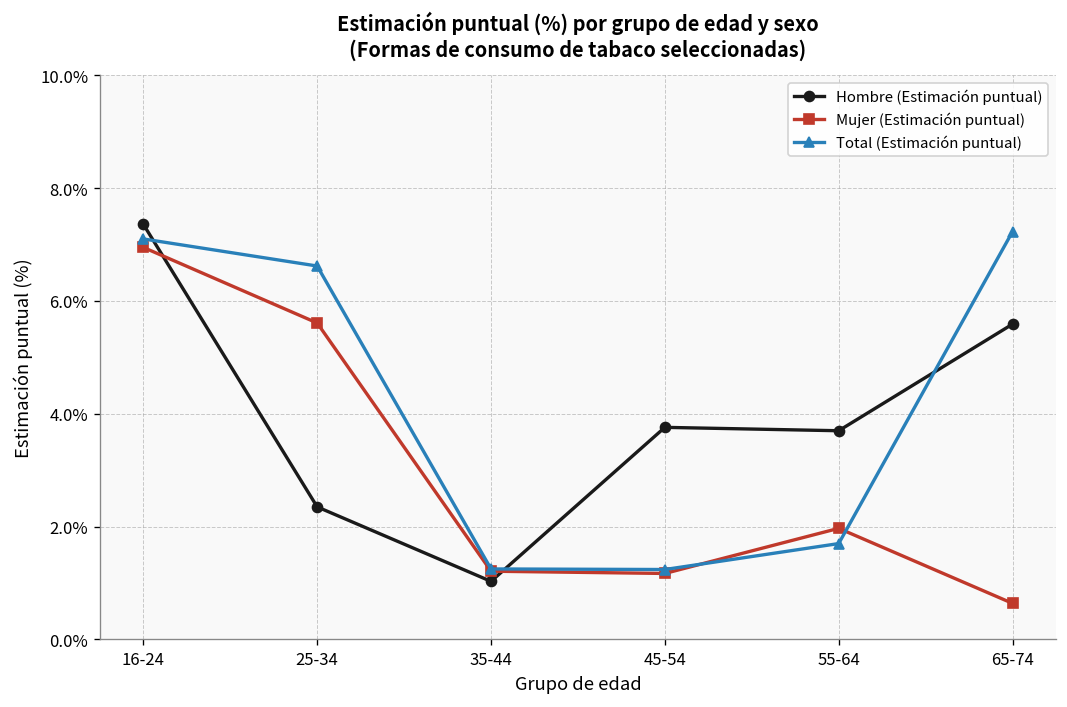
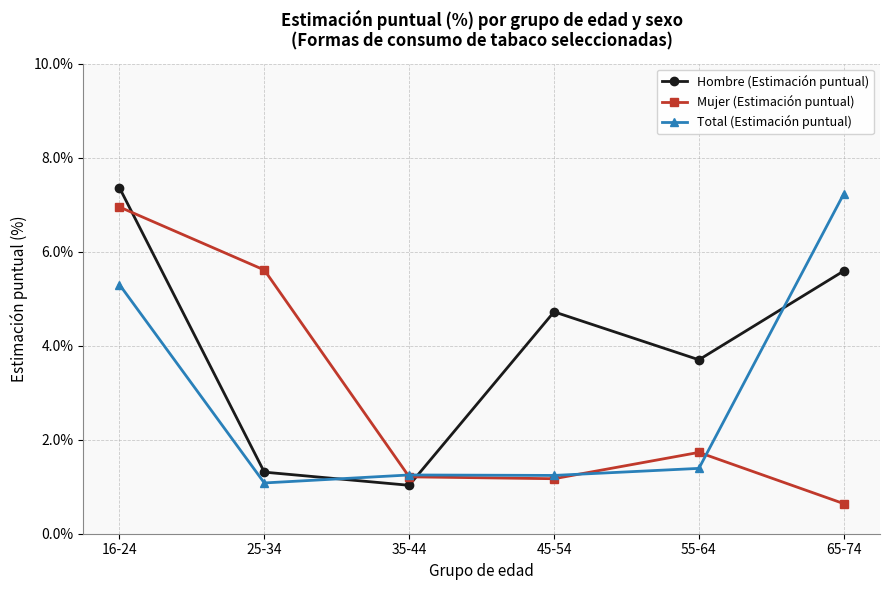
  {
    "Hombre (Estimación puntual)": {
      "16-24": "7.4%",
-     "25-34": "2.4%",
+     "25-34": "1.3%",
      "35-44": "1.0%",
-     "45-54": "3.8%",
+     "45-54": "4.7%",
      "55-64": "3.7%",
      "65-74": "5.6%"
    },
    "Mujer (Estimación puntual)": {
      "16-24": "7.0%",
      "25-34": "5.6%",
      "45-54": "1.2%",
-     "55-64": "2.0%",
+     "55-64": "1.7%",
      "65-74": "0.6%"
    },
    "Total (Estimación puntual)": {
-     "16-24": "7.1%",
-     "25-34": "6.6%",
+     "16-24": "5.3%",
+     "25-34": "1.1%",
      "45-54": "1.2%",
-     "55-64": "1.7%",
+     "55-64": "1.4%",
      "65-74": "7.2%"
    }
  }
